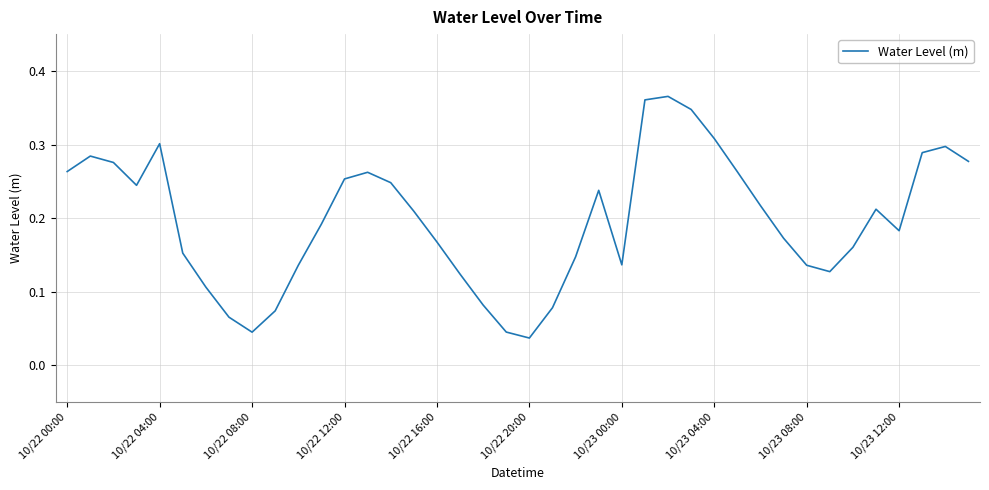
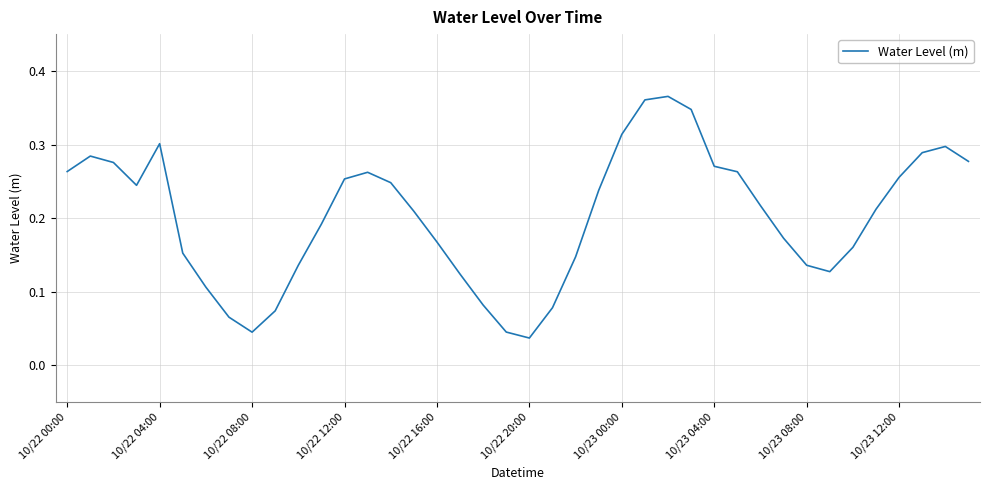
  {
    "10/22 00:00": 0.26,
    "10/22 04:00": 0.30,
    "10/22 08:00": 0.05,
    "10/22 12:00": 0.25,
    "10/22 16:00": 0.17,
    "10/22 20:00": 0.04,
-   "10/23 00:00": 0.14,
-   "10/23 04:00": 0.31,
+   "10/23 00:00": 0.31,
+   "10/23 04:00": 0.27,
    "10/23 08:00": 0.14,
-   "10/23 12:00": 0.18
+   "10/23 12:00": 0.26
  }
